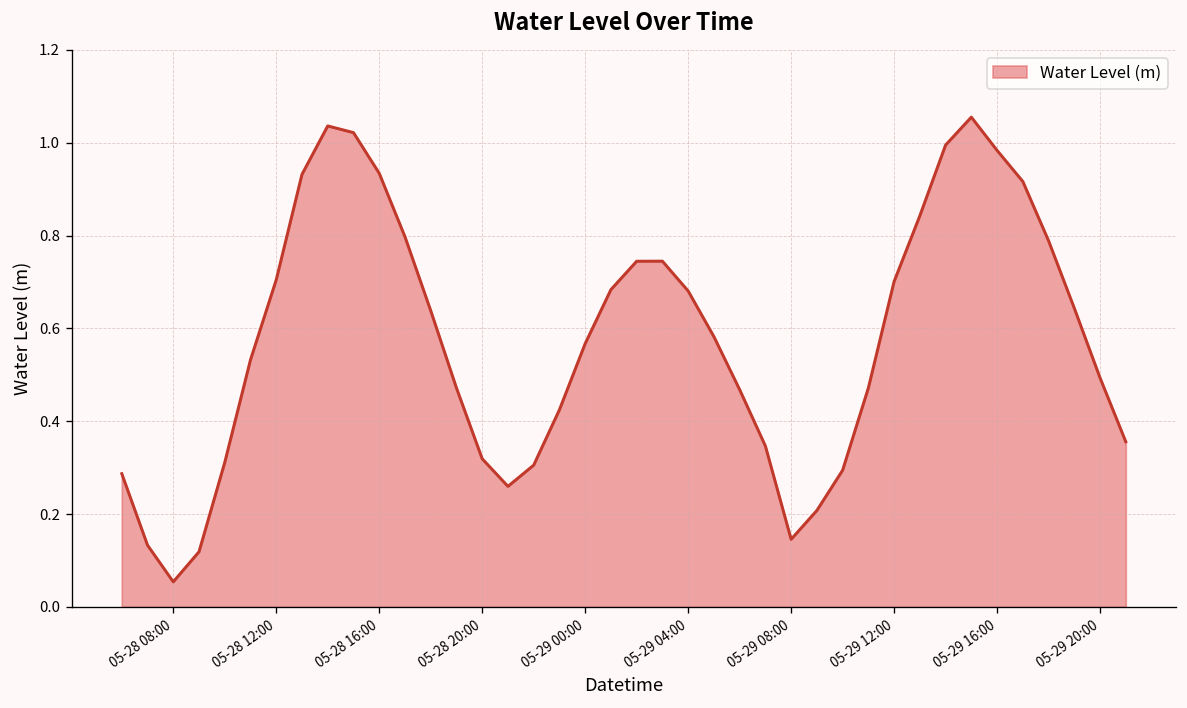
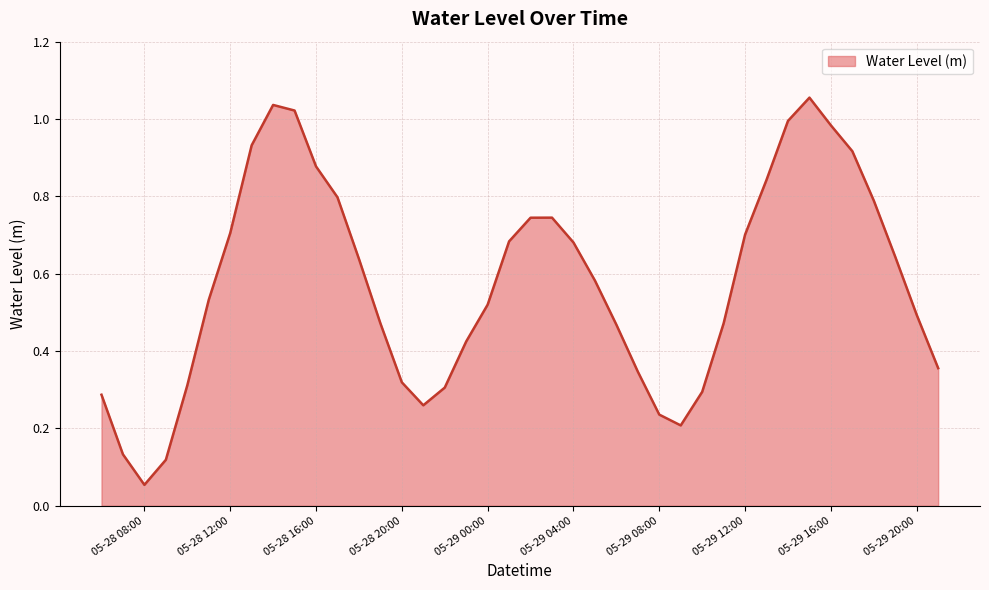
  {
    "05-28 08:00": 0.05,
    "05-28 12:00": 0.70,
-   "05-28 16:00": 0.93,
+   "05-28 16:00": 0.88,
    "05-28 20:00": 0.32,
-   "05-29 00:00": 0.57,
+   "05-29 00:00": 0.52,
    "05-29 04:00": 0.68,
-   "05-29 08:00": 0.15,
+   "05-29 08:00": 0.24,
    "05-29 12:00": 0.70,
    "05-29 16:00": 0.98,
    "05-29 20:00": 0.49
  }
